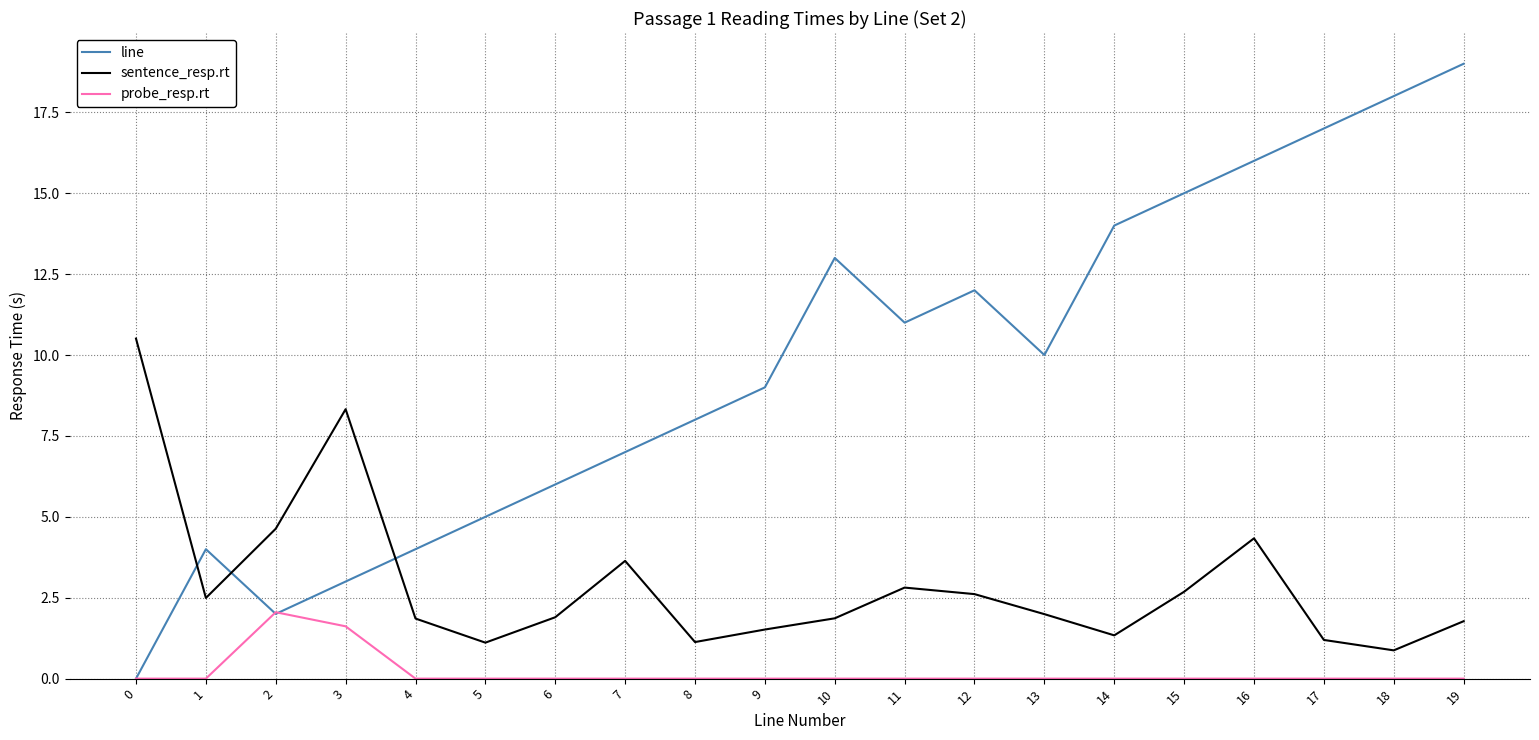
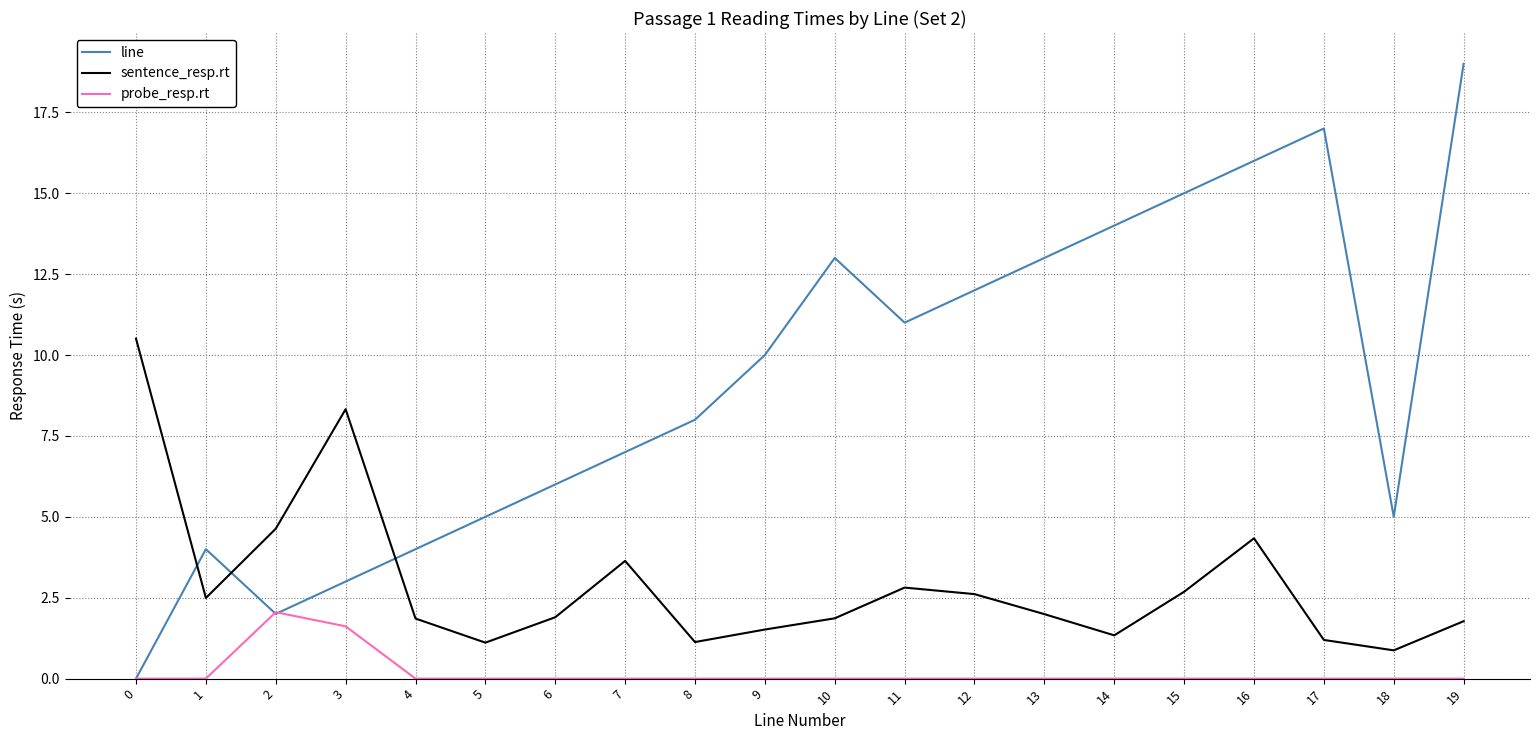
  {
    "line": {
      "1": 4,
      "3": 3,
      "4": 4,
      "5": 5,
      "6": 6,
      "7": 7,
      "8": 8,
-     "9": 9,
+     "9": 10,
      "10": 13,
      "11": 11,
      "12": 12,
-     "13": 10,
+     "13": 13,
      "14": 14,
      "15": 15,
      "16": 16,
      "17": 17,
-     "18": 18,
+     "18": 5,
      "19": 19
    },
    "sentence_resp.rt": {
      "0": 10.5,
      "1": 2.5,
      "2": 4.6,
      "3": 8.3,
      "4": 1.9,
      "5": 1.1,
      "6": 1.9,
      "7": 3.6,
      "8": 1.1,
      "9": 1.5,
      "10": 1.9,
      "11": 2.8,
      "12": 2.6,
      "13": 2,
      "14": 1.3,
      "15": 2.7,
      "16": 4.3,
      "17": 1.2,
      "18": 0.9,
      "19": 1.8
    },
    "probe_resp.rt": {
      "1": 0,
      "3": 1.6,
      "4": 0,
      "5": 0,
      "6": 0,
      "7": 0,
      "8": 0,
      "9": 0,
      "10": 0,
      "11": 0,
      "12": 0,
      "13": 0,
      "14": 0,
      "15": 0,
      "16": 0,
      "17": 0,
      "18": 0,
      "19": 0
    }
  }
